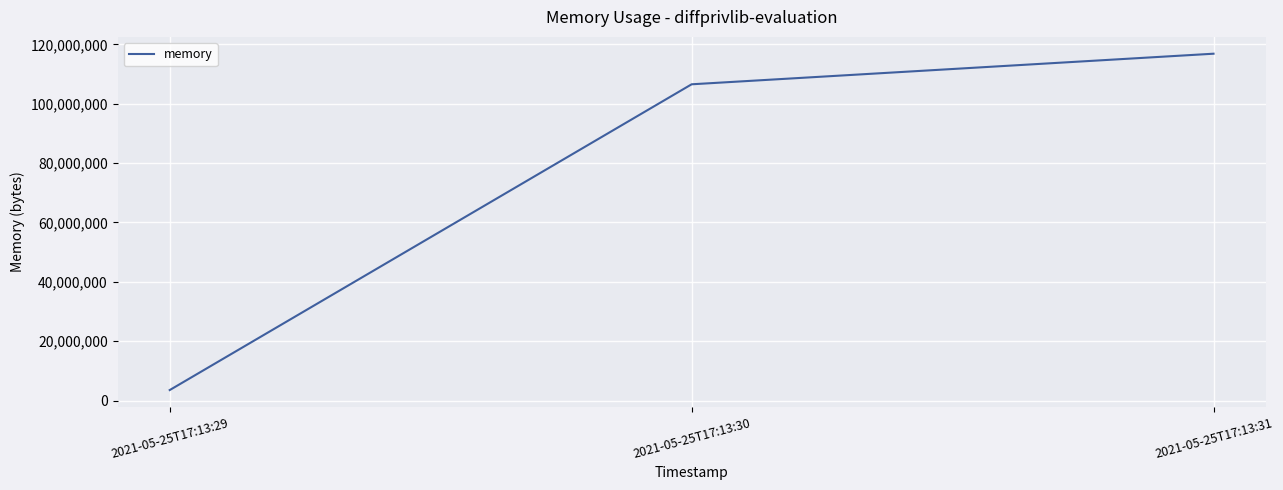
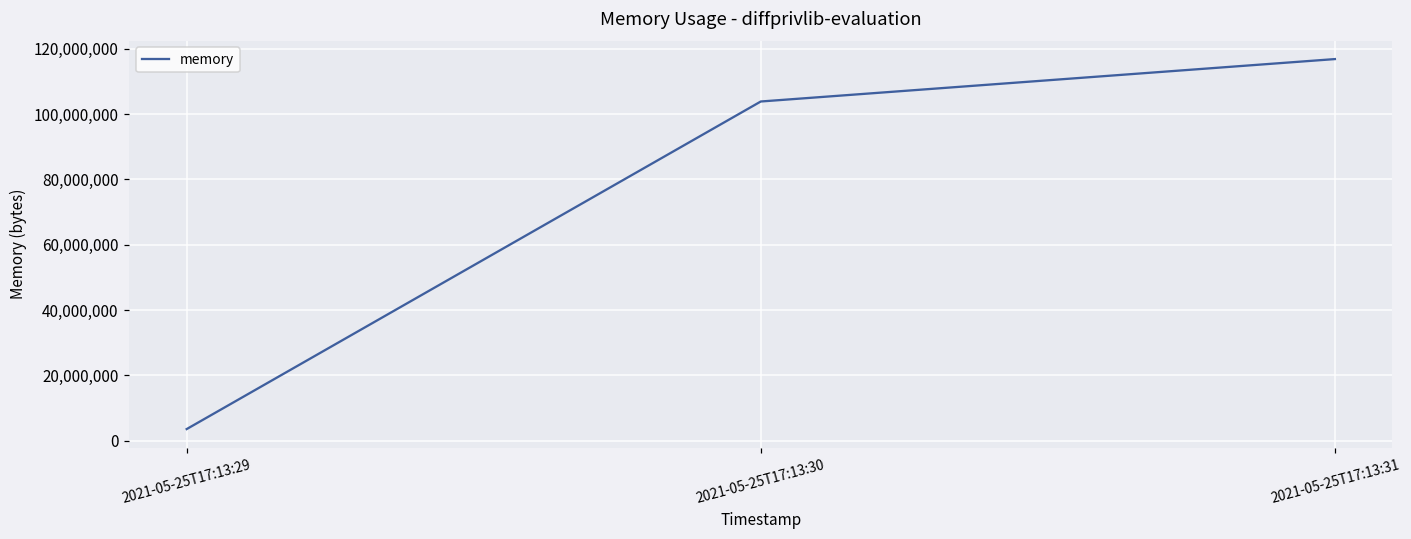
  {
    "2021-05-25T17:13:29": "4,000,000",
-   "2021-05-25T17:13:30": "107,000,000",
+   "2021-05-25T17:13:30": "104,000,000",
    "2021-05-25T17:13:31": "117,000,000"
  }
